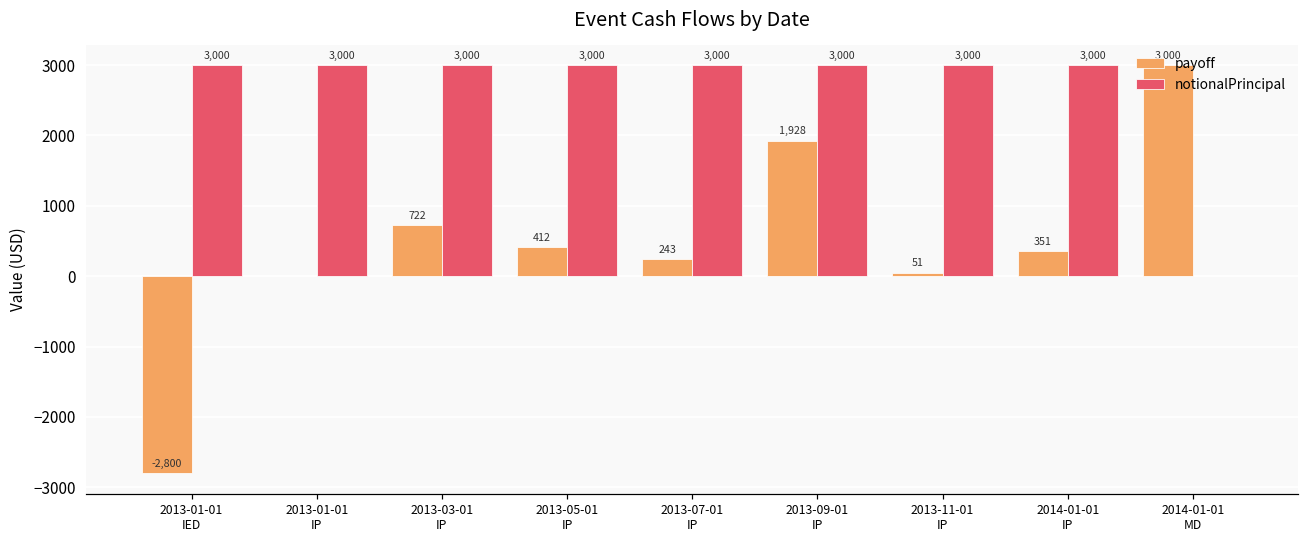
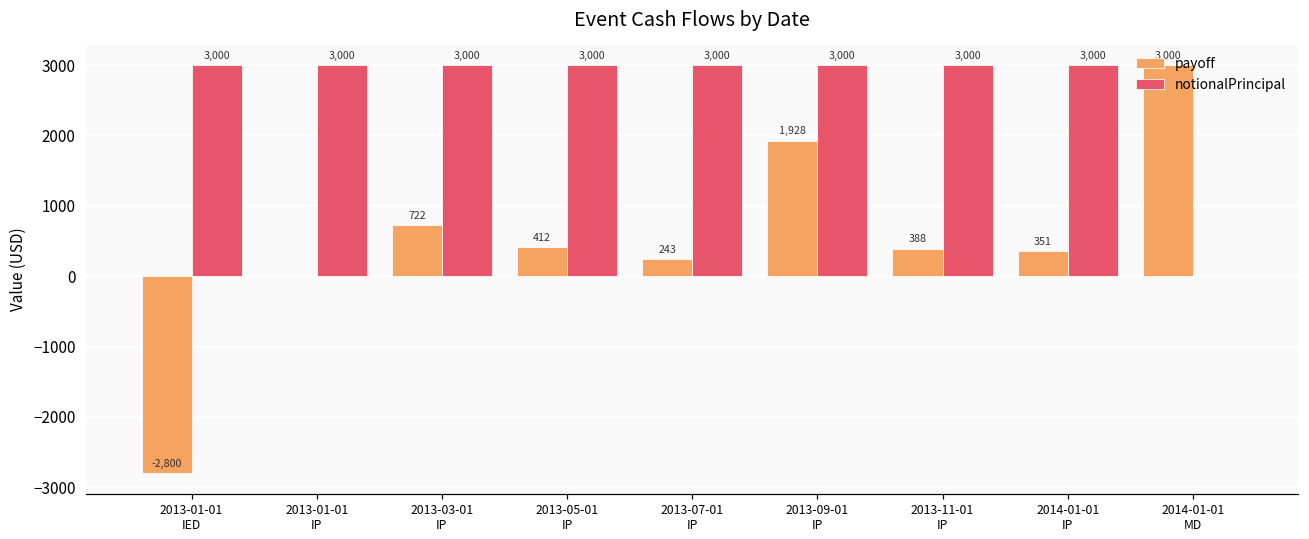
  {
    "payoff": {
      "2013-01-01 IED": "-2,800",
      "2013-03-01 IP": "722",
      "2013-05-01 IP": "412",
      "2013-07-01 IP": "243",
      "2013-09-01 IP": "1,928",
-     "2013-11-01 IP": "51",
+     "2013-11-01 IP": "388",
      "2014-01-01 IP": "351",
      "2014-01-01 MD": "3,000"
    },
    "notionalPrincipal": {
      "2013-01-01 IED": "3,000",
      "2013-01-01 IP": "3,000",
      "2013-03-01 IP": "3,000",
      "2013-05-01 IP": "3,000",
      "2013-07-01 IP": "3,000",
      "2013-09-01 IP": "3,000",
      "2013-11-01 IP": "3,000",
      "2014-01-01 IP": "3,000"
    }
  }
